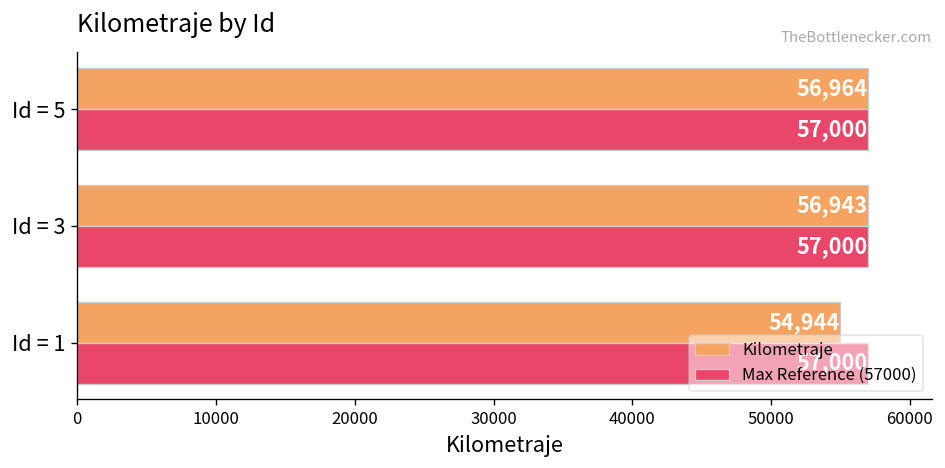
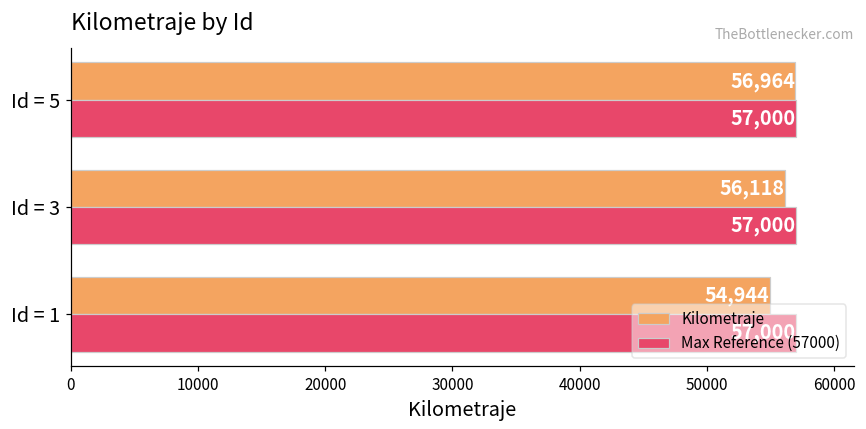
  {
    "Kilometraje": {
      "Id = 5": "56,964",
-     "Id = 3": "56,943",
+     "Id = 3": "56,118",
      "Id = 1": "54,944"
    },
    "Max Reference (57000)": {
      "Id = 5": "57,000",
      "Id = 3": "57,000"
    }
  }
